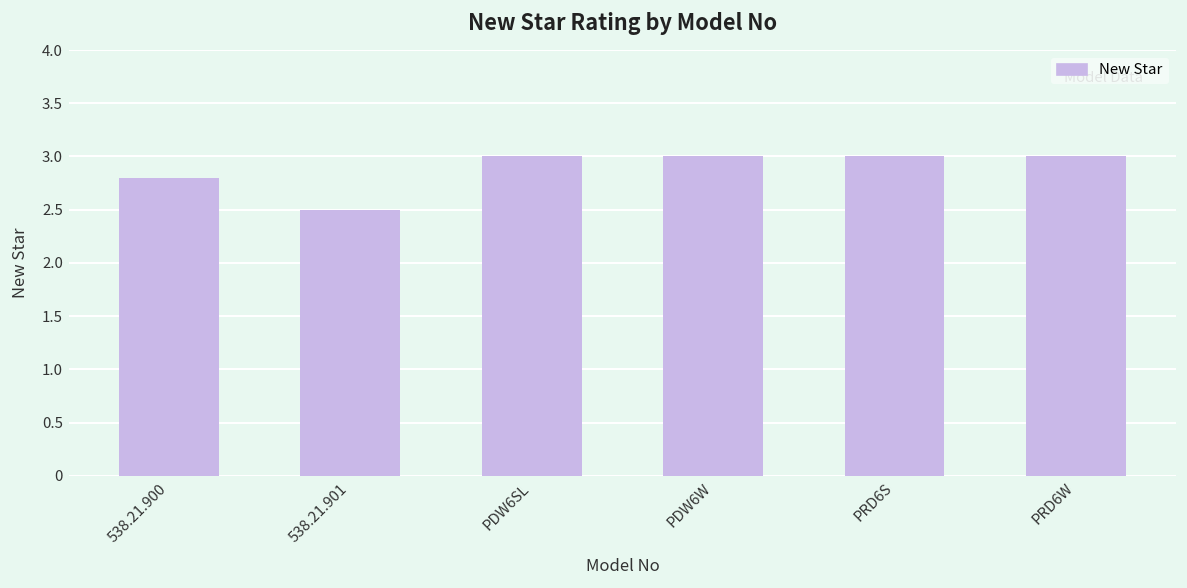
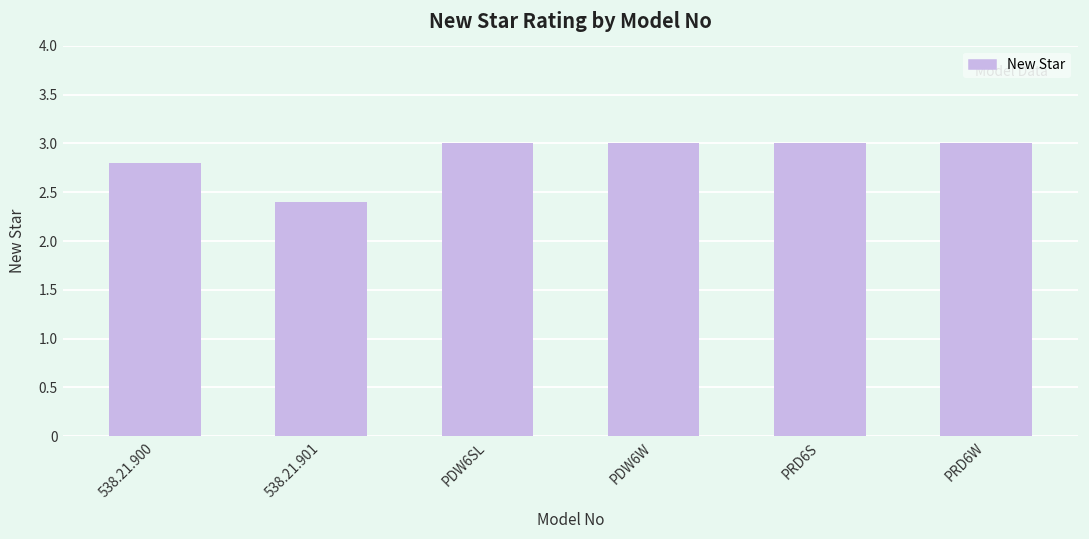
  {
    "538.21.900": 2.8,
-   "538.21.901": 2.5,
+   "538.21.901": 2.4,
    "PDW6SL": 3.0,
    "PDW6W": 3.0,
    "PRD6S": 3.0,
    "PRD6W": 3.0
  }
